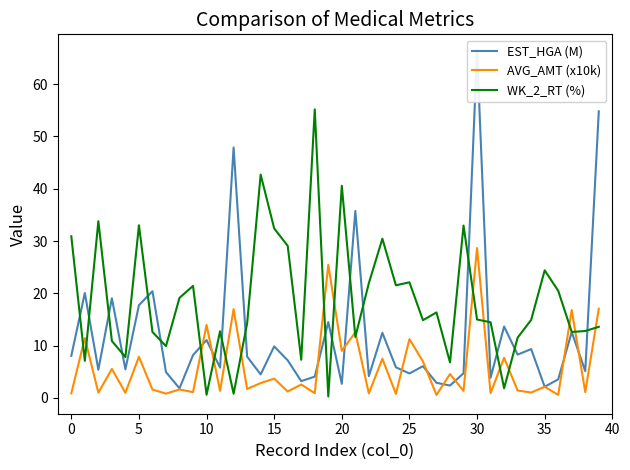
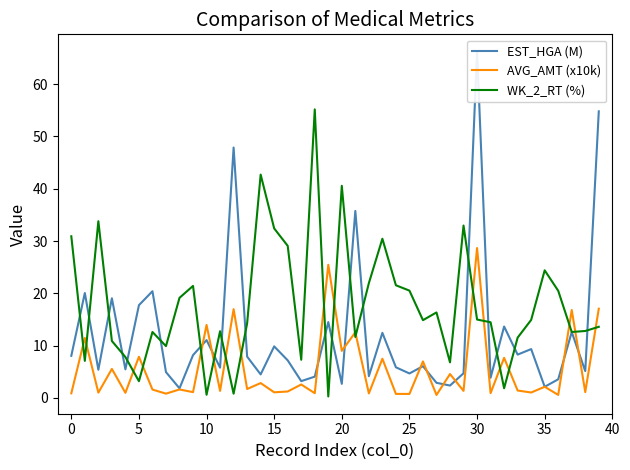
  {
    "EST_HGA (M)": {
      "0": 8,
      "5": 18,
      "10": 11,
      "15": 10,
      "20": 3,
      "25": 5
    },
    "AVG_AMT (x10k)": {
      "0": 1,
      "5": 8,
      "10": 14,
-     "15": 4,
+     "15": 1,
      "20": 9,
-     "25": 11,
+     "25": 1,
      "30": 29
    },
    "WK_2_RT (%)": {
      "0": 31,
-     "5": 33,
+     "5": 3,
      "10": 1,
      "15": 32,
      "20": 41,
-     "25": 22,
+     "25": 21,
      "30": 15,
      "35": 24
    }
  }
